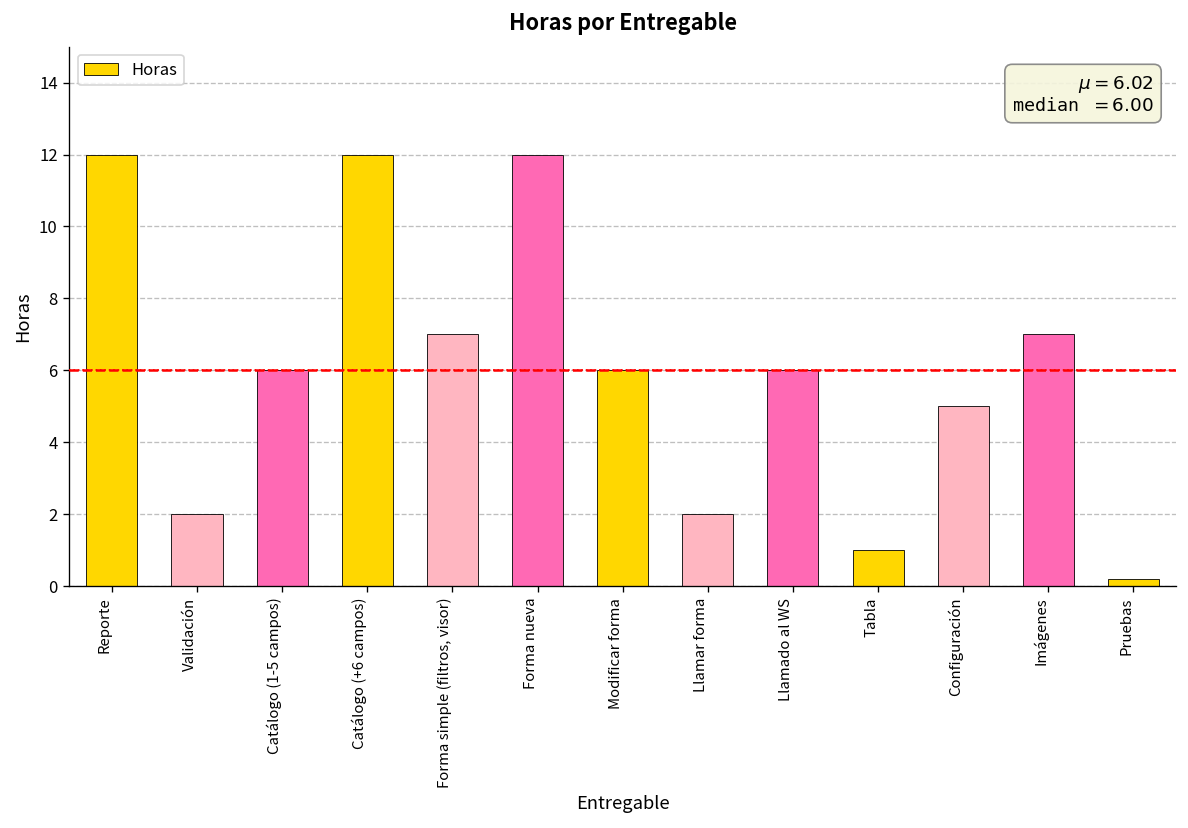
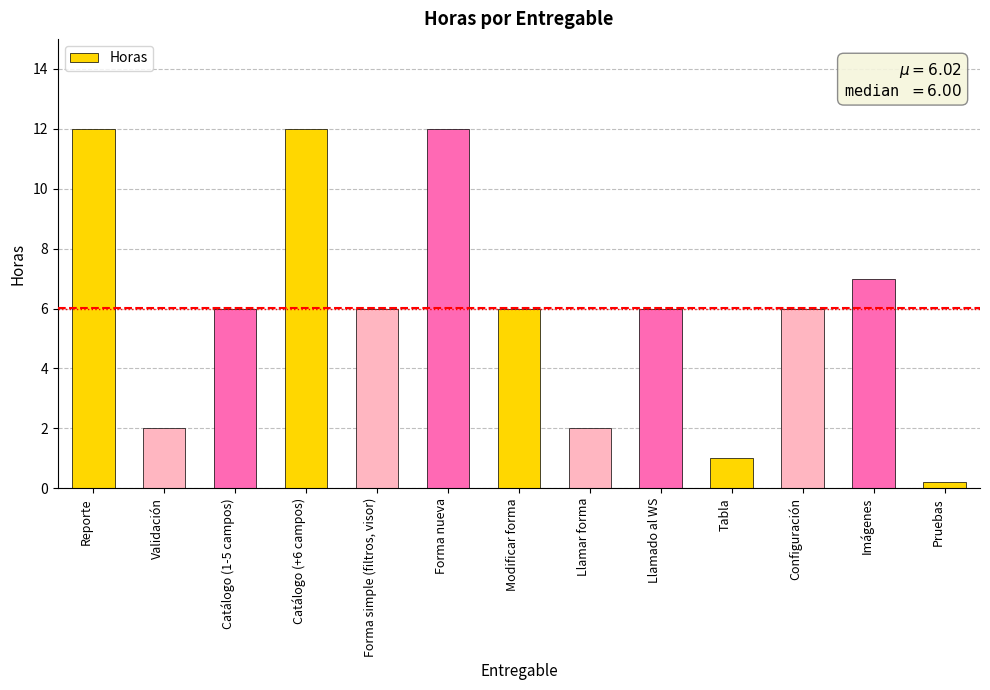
  {
    "Reporte": 12,
    "Validación": 2,
    "Catálogo (1-5 campos)": 6,
    "Catálogo (+6 campos)": 12,
-   "Forma simple (filtros, visor)": 7,
+   "Forma simple (filtros, visor)": 6,
    "Forma nueva": 12,
    "Modificar forma": 6,
    "Llamar forma": 2,
    "Llamado al WS": 6,
    "Tabla": 1,
-   "Configuración": 5,
+   "Configuración": 6,
    "Imágenes": 7,
    "Pruebas": 0.2
  }
